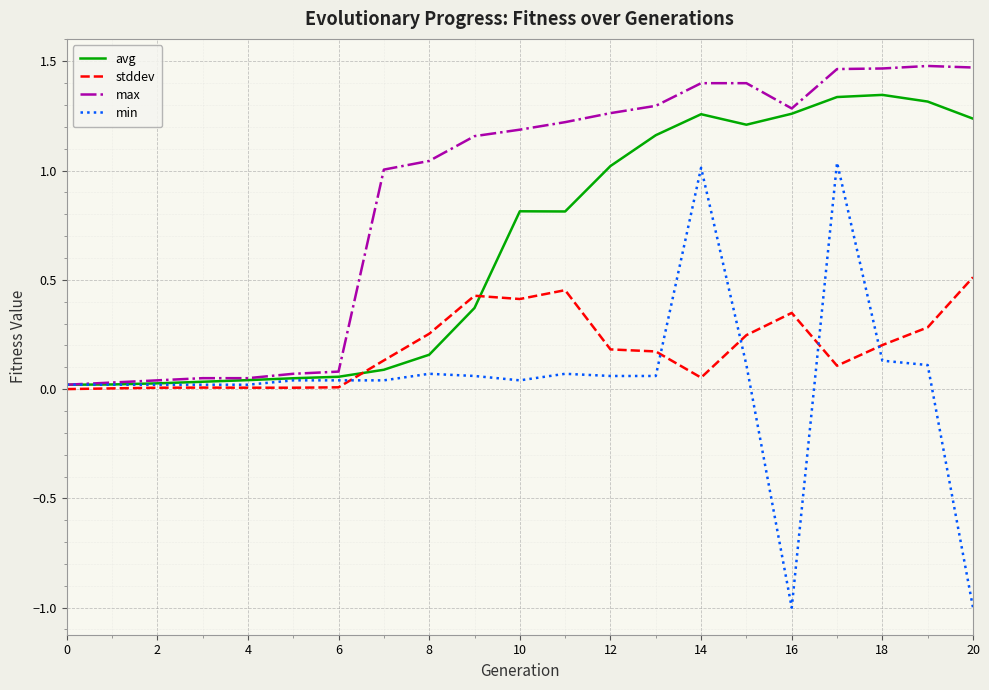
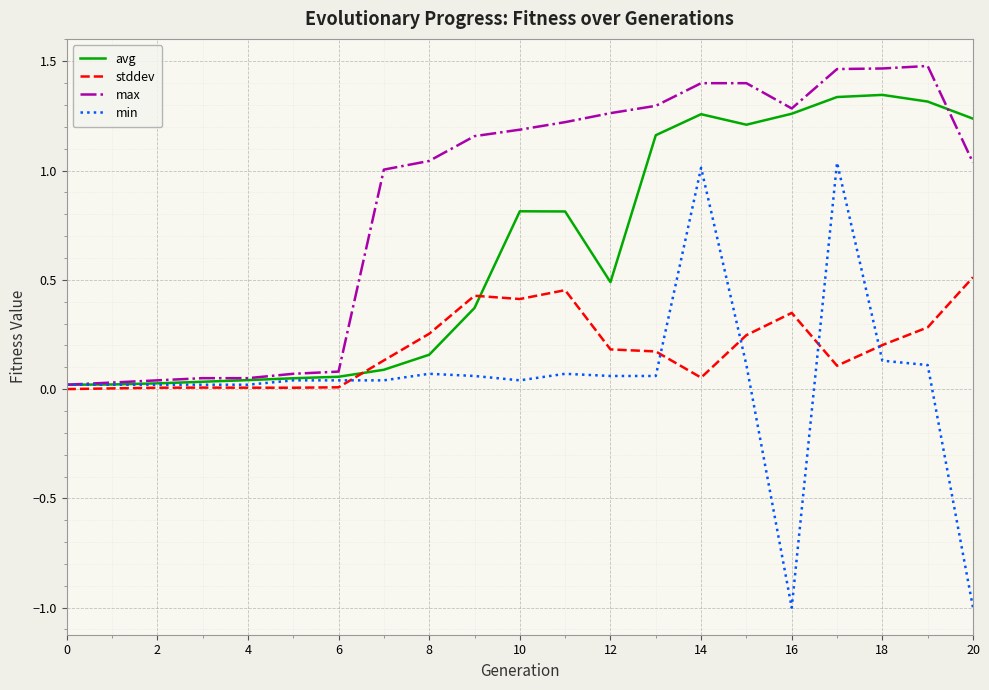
  {
    "avg": {
      "6": 0.06,
      "8": 0.16,
      "10": 0.81,
-     "12": 1.02,
+     "12": 0.49,
      "14": 1.26,
      "16": 1.26,
      "18": 1.35,
      "20": 1.24
    },
    "stddev": {
      "0": 0.00,
      "2": 0.01,
      "4": 0.01,
      "6": 0.01,
      "8": 0.25,
      "10": 0.41,
      "12": 0.18,
      "14": 0.05,
      "16": 0.35,
      "18": 0.20,
      "20": 0.51
    },
    "max": {
      "2": 0.04,
      "6": 0.08,
      "8": 1.04,
      "10": 1.19,
      "12": 1.26,
      "14": 1.40,
      "16": 1.28,
      "18": 1.47,
-     "20": 1.47
+     "20": 1.04
    },
    "min": {
      "4": 0.02,
      "6": 0.04,
      "8": 0.07,
      "10": 0.04,
      "12": 0.06,
      "14": 1.01,
      "16": -1.00,
      "18": 0.13,
      "20": -1.00
    }
  }
